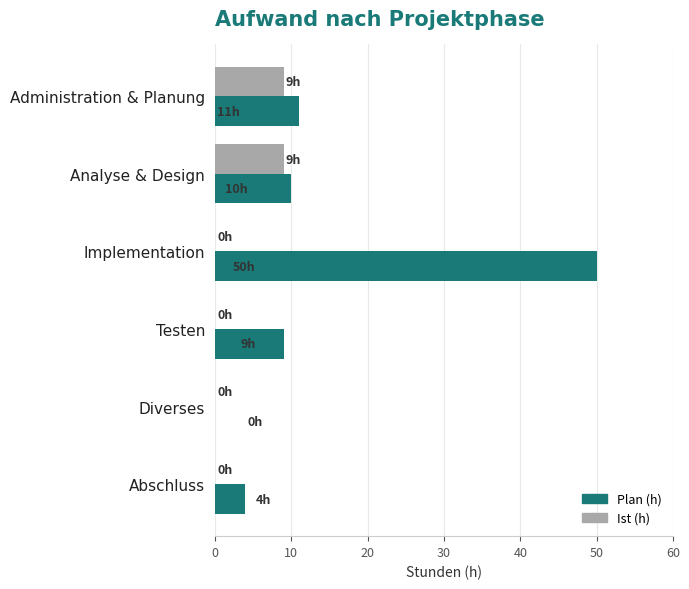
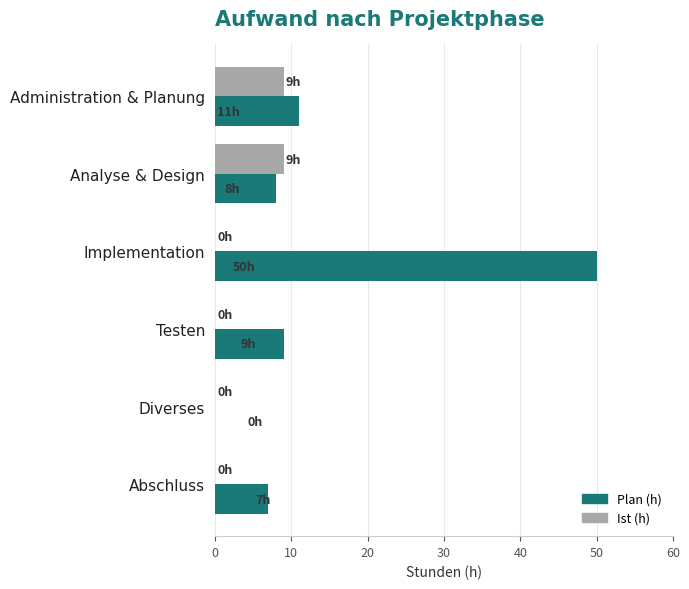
  {
    "Plan (h)": {
      "Administration & Planung": "11h",
-     "Analyse & Design": "10h",
+     "Analyse & Design": "8h",
      "Implementation": "50h",
      "Testen": "9h",
-     "Abschluss": "4h"
+     "Abschluss": "7h"
    },
    "Ist (h)": {
      "Administration & Planung": "9h",
      "Analyse & Design": "9h",
      "Implementation": "0h",
      "Testen": "0h",
      "Diverses": "0h",
      "Abschluss": "0h"
    }
  }
